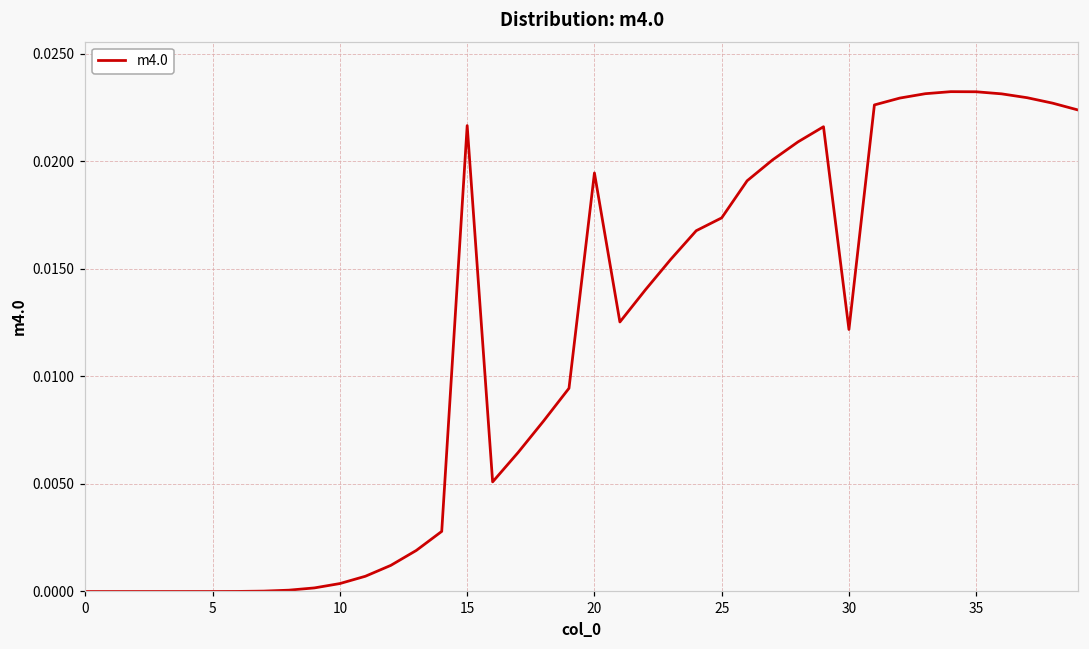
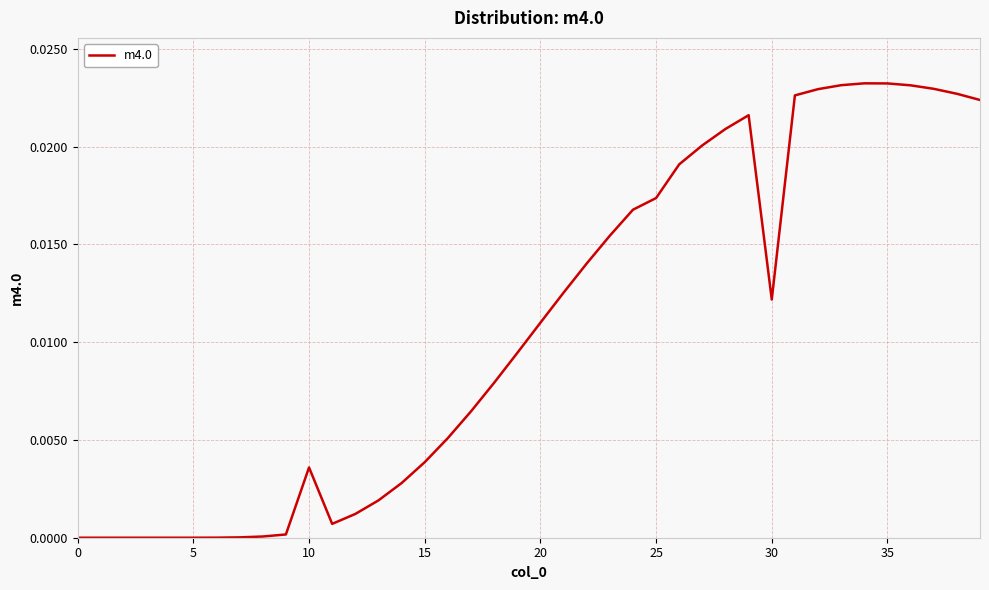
  {
    "0": 0.0000,
    "5": 0.0000,
-   "10": 0.0004,
-   "15": 0.0217,
-   "20": 0.0195,
+   "10": 0.0036,
+   "15": 0.0039,
+   "20": 0.0110,
    "25": 0.0174,
    "30": 0.0122,
    "35": 0.0232
  }
